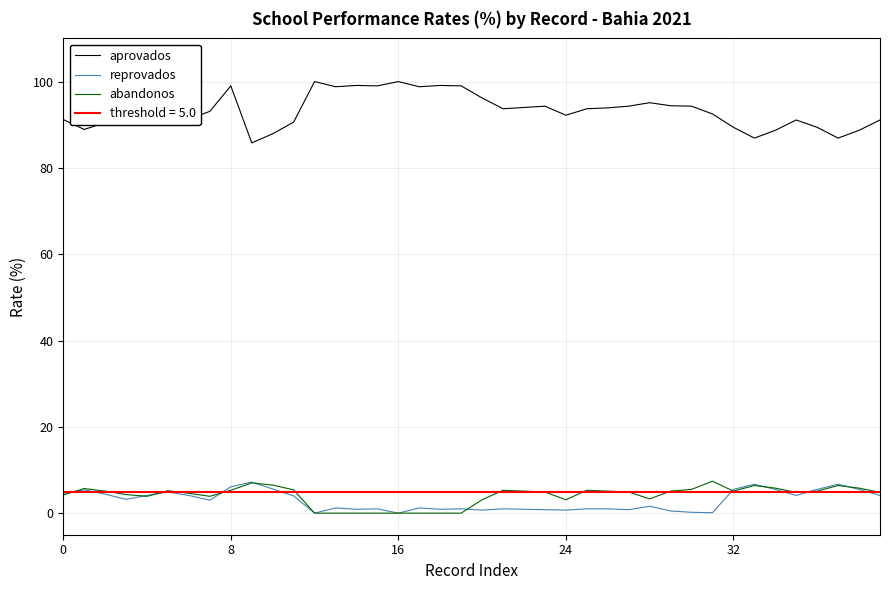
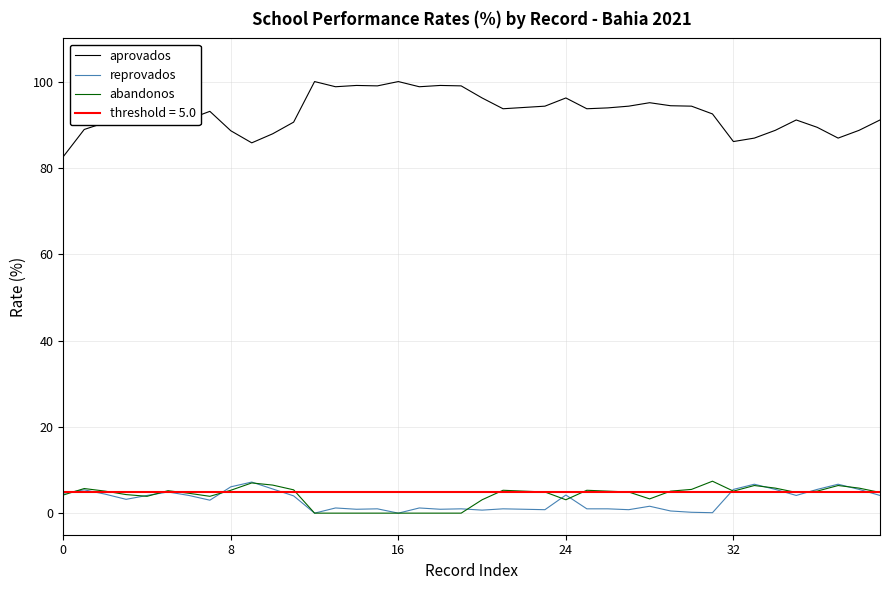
  {
    "aprovados": {
-     "0": 91,
-     "8": 99,
+     "0": 83,
+     "8": 89,
      "16": 100,
-     "24": 92,
-     "32": 89
+     "24": 96,
+     "32": 86
    },
    "reprovados": {
      "8": 6,
-     "24": 1
+     "24": 4
    },
    "abandonos": {
      "8": 5,
      "24": 3
    }
  }
